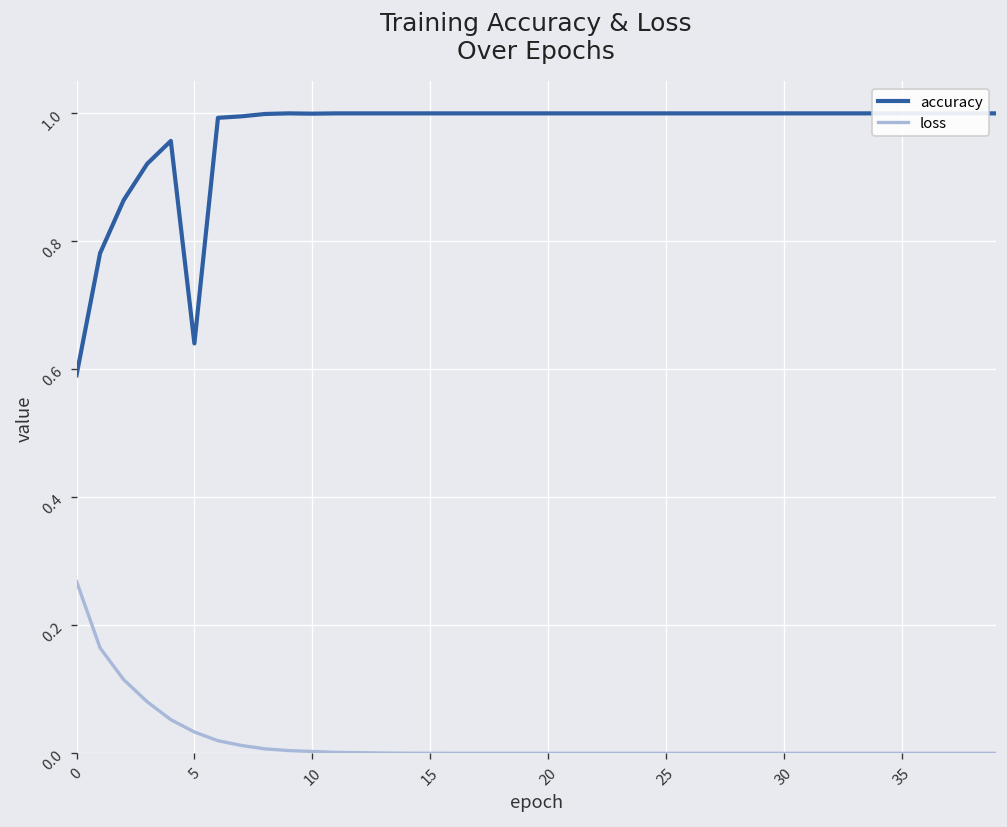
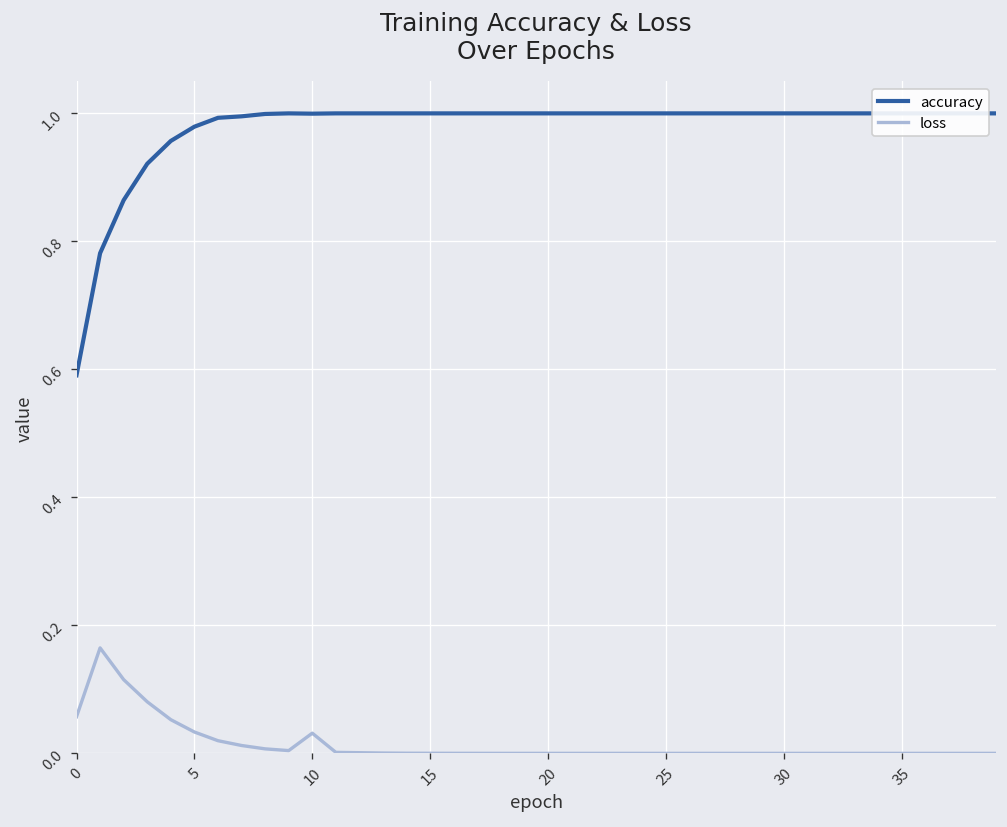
  {
    "accuracy": {
      "0": 0.59,
-     "5": 0.64,
+     "5": 0.98,
      "10": 1.00,
      "15": 1.00,
      "20": 1.00,
      "25": 1.00,
      "30": 1.00
    },
    "loss": {
-     "0": 0.27,
+     "0": 0.06,
      "5": 0.03,
-     "10": 0.00,
+     "10": 0.03,
      "15": 0.00,
      "20": 0.00,
      "25": 0.00,
      "30": 0.00,
      "35": 0.00
    }
  }
